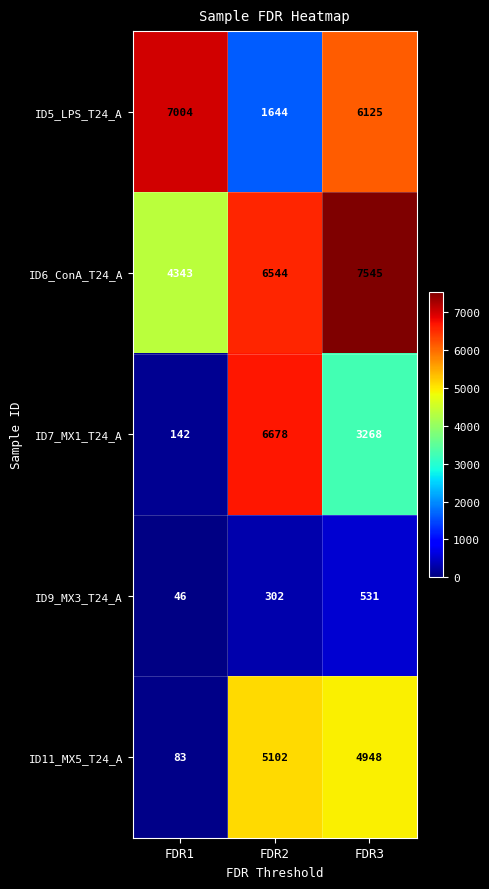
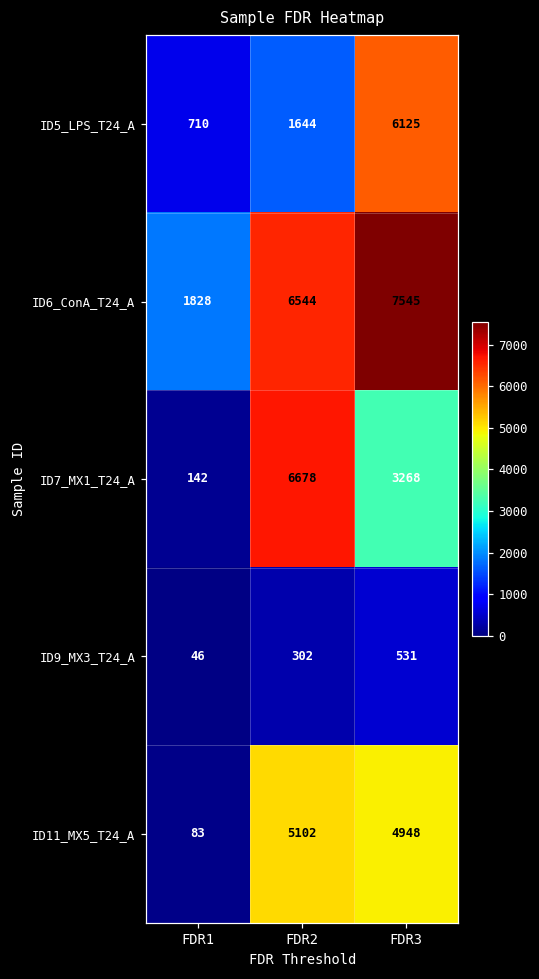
  {
    "ID5_LPS_T24_A": {
-     "FDR1": 7004,
+     "FDR1": 710,
      "FDR2": 1644,
      "FDR3": 6125
    },
    "ID6_ConA_T24_A": {
-     "FDR1": 4343,
+     "FDR1": 1828,
      "FDR2": 6544,
      "FDR3": 7545
    },
    "ID7_MX1_T24_A": {
      "FDR1": 142,
      "FDR2": 6678,
      "FDR3": 3268
    },
    "ID9_MX3_T24_A": {
      "FDR1": 46,
      "FDR2": 302,
      "FDR3": 531
    },
    "ID11_MX5_T24_A": {
      "FDR1": 83,
      "FDR2": 5102,
      "FDR3": 4948
    }
  }
